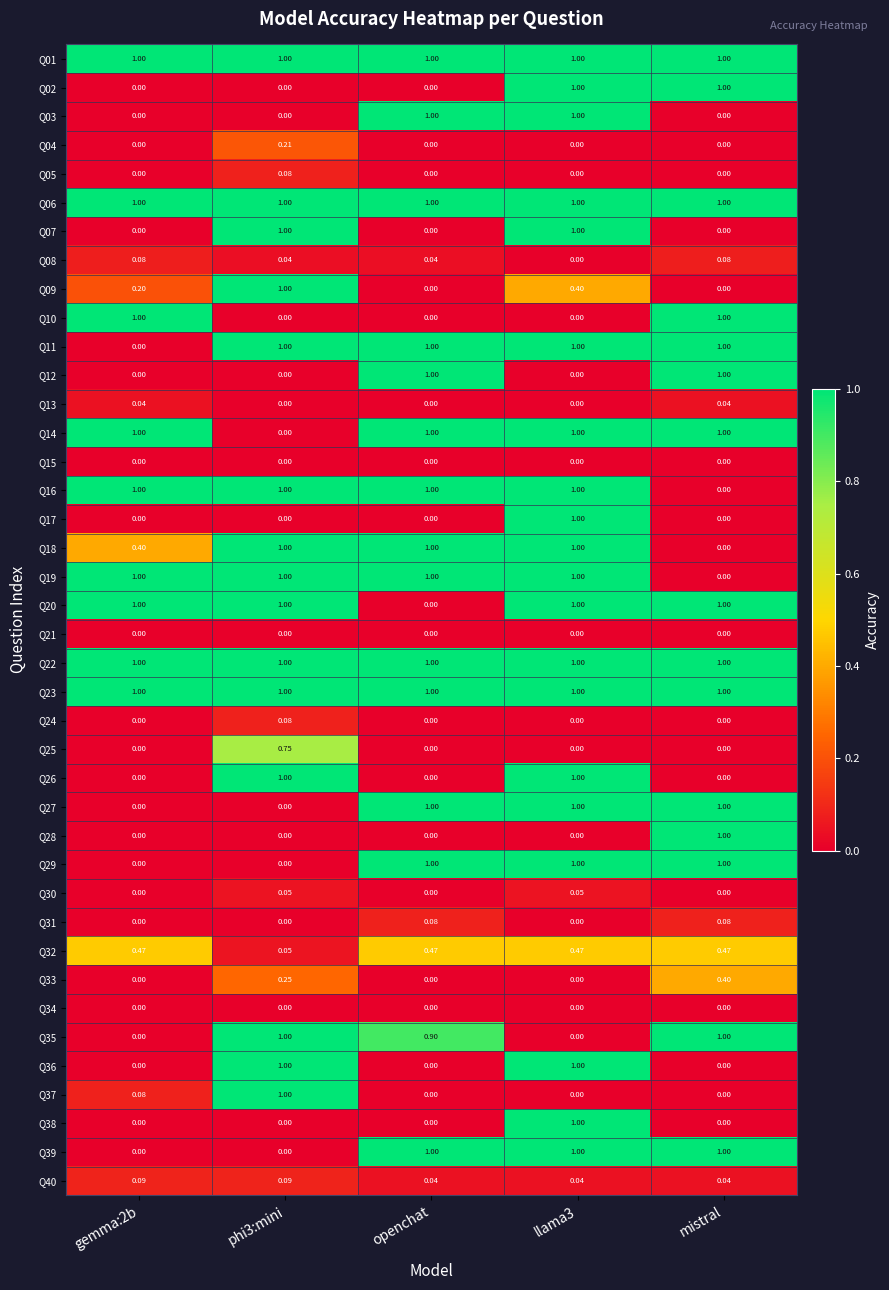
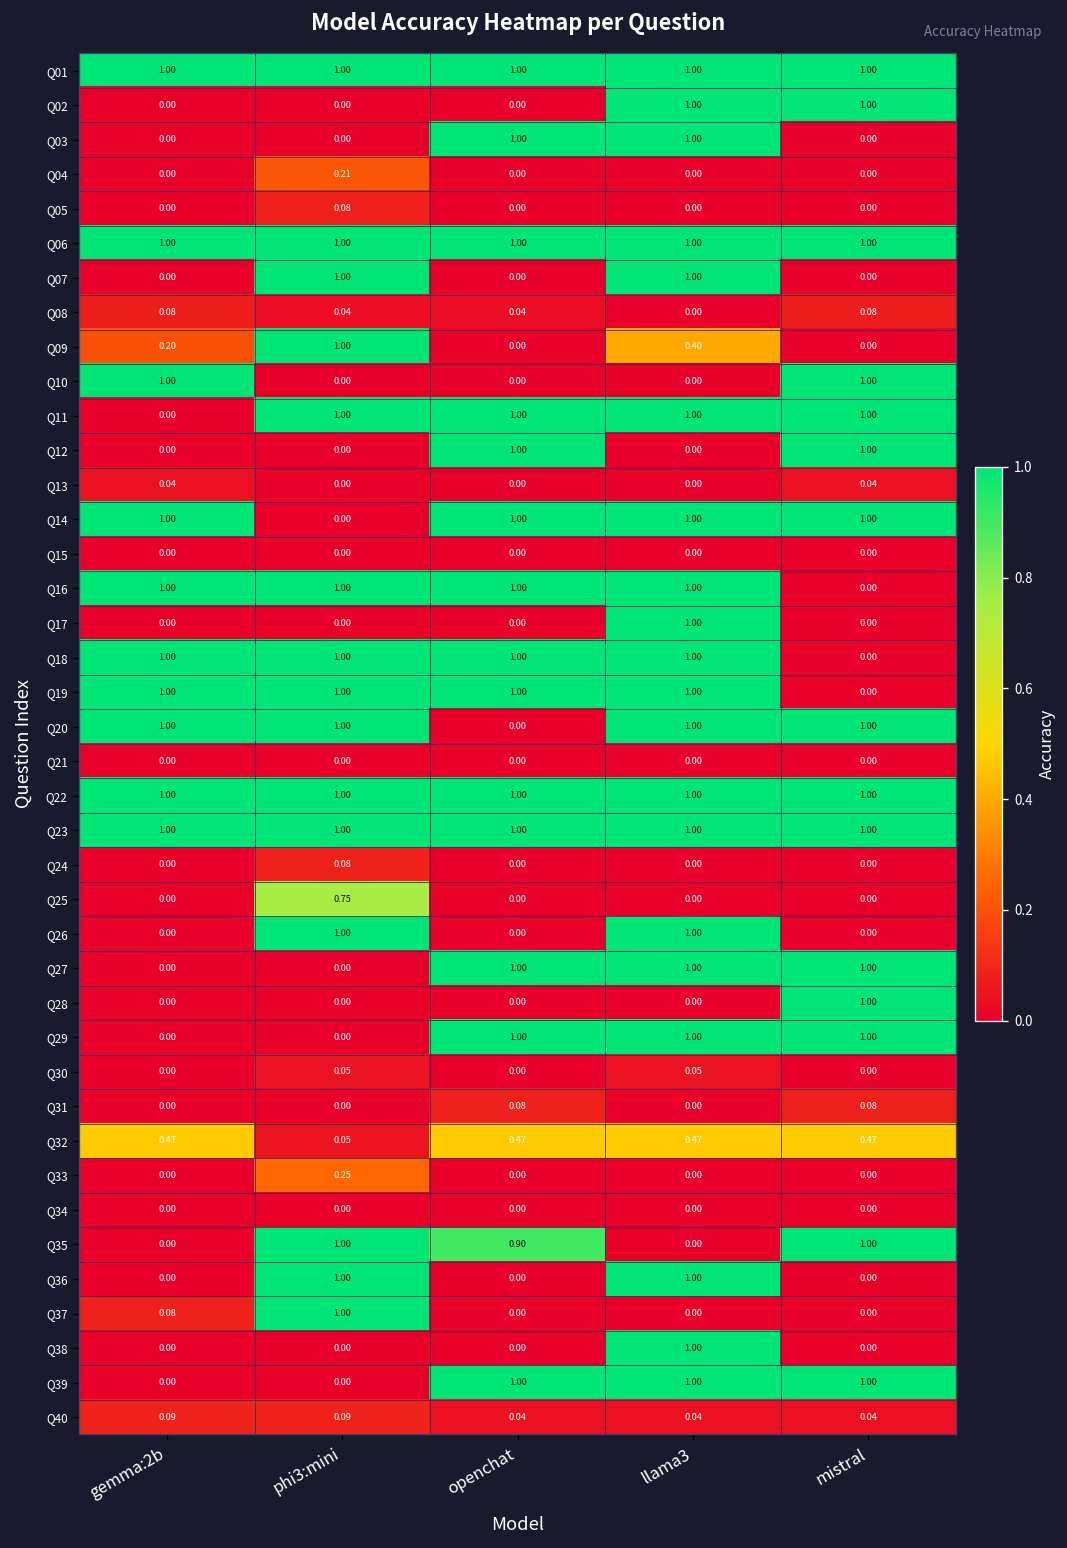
  {
    "Q01": {
      "gemma:2b": 1.00,
      "phi3:mini": 1.00,
      "openchat": 1.00,
      "llama3": 1.00,
      "mistral": 1.00
    },
    "Q02": {
      "gemma:2b": 0.00,
      "phi3:mini": 0.00,
      "openchat": 0.00,
      "llama3": 1.00,
      "mistral": 1.00
    },
    "Q03": {
      "gemma:2b": 0.00,
      "phi3:mini": 0.00,
      "openchat": 1.00,
      "llama3": 1.00,
      "mistral": 0.00
    },
    "Q04": {
      "gemma:2b": 0.00,
      "phi3:mini": 0.21,
      "openchat": 0.00,
      "llama3": 0.00,
      "mistral": 0.00
    },
    "Q05": {
      "gemma:2b": 0.00,
      "phi3:mini": 0.08,
      "openchat": 0.00,
      "llama3": 0.00,
      "mistral": 0.00
    },
    "Q06": {
      "gemma:2b": 1.00,
      "phi3:mini": 1.00,
      "openchat": 1.00,
      "llama3": 1.00,
      "mistral": 1.00
    },
    "Q07": {
      "gemma:2b": 0.00,
      "phi3:mini": 1.00,
      "openchat": 0.00,
      "llama3": 1.00,
      "mistral": 0.00
    },
    "Q08": {
      "gemma:2b": 0.08,
      "phi3:mini": 0.04,
      "openchat": 0.04,
      "llama3": 0.00,
      "mistral": 0.08
    },
    "Q09": {
      "gemma:2b": 0.20,
      "phi3:mini": 1.00,
      "openchat": 0.00,
      "llama3": 0.40,
      "mistral": 0.00
    },
    "Q10": {
      "gemma:2b": 1.00,
      "phi3:mini": 0.00,
      "openchat": 0.00,
      "llama3": 0.00,
      "mistral": 1.00
    },
    "Q11": {
      "gemma:2b": 0.00,
      "phi3:mini": 1.00,
      "openchat": 1.00,
      "llama3": 1.00,
      "mistral": 1.00
    },
    "Q12": {
      "gemma:2b": 0.00,
      "phi3:mini": 0.00,
      "openchat": 1.00,
      "llama3": 0.00,
      "mistral": 1.00
    },
    "Q13": {
      "gemma:2b": 0.04,
      "phi3:mini": 0.00,
      "openchat": 0.00,
      "llama3": 0.00,
      "mistral": 0.04
    },
    "Q14": {
      "gemma:2b": 1.00,
      "phi3:mini": 0.00,
      "openchat": 1.00,
      "llama3": 1.00,
      "mistral": 1.00
    },
    "Q15": {
      "gemma:2b": 0.00,
      "phi3:mini": 0.00,
      "openchat": 0.00,
      "llama3": 0.00,
      "mistral": 0.00
    },
    "Q16": {
      "gemma:2b": 1.00,
      "phi3:mini": 1.00,
      "openchat": 1.00,
      "llama3": 1.00,
      "mistral": 0.00
    },
    "Q17": {
      "gemma:2b": 0.00,
      "phi3:mini": 0.00,
      "openchat": 0.00,
      "llama3": 1.00,
      "mistral": 0.00
    },
    "Q18": {
-     "gemma:2b": 0.40,
+     "gemma:2b": 1.00,
      "phi3:mini": 1.00,
      "openchat": 1.00,
      "llama3": 1.00,
      "mistral": 0.00
    },
    "Q19": {
      "gemma:2b": 1.00,
      "phi3:mini": 1.00,
      "openchat": 1.00,
      "llama3": 1.00,
      "mistral": 0.00
    },
    "Q20": {
      "gemma:2b": 1.00,
      "phi3:mini": 1.00,
      "openchat": 0.00,
      "llama3": 1.00,
      "mistral": 1.00
    },
    "Q21": {
      "gemma:2b": 0.00,
      "phi3:mini": 0.00,
      "openchat": 0.00,
      "llama3": 0.00,
      "mistral": 0.00
    },
    "Q22": {
      "gemma:2b": 1.00,
      "phi3:mini": 1.00,
      "openchat": 1.00,
      "llama3": 1.00,
      "mistral": 1.00
    },
    "Q23": {
      "gemma:2b": 1.00,
      "phi3:mini": 1.00,
      "openchat": 1.00,
      "llama3": 1.00,
      "mistral": 1.00
    },
    "Q24": {
      "gemma:2b": 0.00,
      "phi3:mini": 0.08,
      "openchat": 0.00,
      "llama3": 0.00,
      "mistral": 0.00
    },
    "Q25": {
      "gemma:2b": 0.00,
      "phi3:mini": 0.75,
      "openchat": 0.00,
      "llama3": 0.00,
      "mistral": 0.00
    },
    "Q26": {
      "gemma:2b": 0.00,
      "phi3:mini": 1.00,
      "openchat": 0.00,
      "llama3": 1.00,
      "mistral": 0.00
    },
    "Q27": {
      "gemma:2b": 0.00,
      "phi3:mini": 0.00,
      "openchat": 1.00,
      "llama3": 1.00,
      "mistral": 1.00
    },
    "Q28": {
      "gemma:2b": 0.00,
      "phi3:mini": 0.00,
      "openchat": 0.00,
      "llama3": 0.00,
      "mistral": 1.00
    },
    "Q29": {
      "gemma:2b": 0.00,
      "phi3:mini": 0.00,
      "openchat": 1.00,
      "llama3": 1.00,
      "mistral": 1.00
    },
    "Q30": {
      "gemma:2b": 0.00,
      "phi3:mini": 0.05,
      "openchat": 0.00,
      "llama3": 0.05,
      "mistral": 0.00
    },
    "Q31": {
      "gemma:2b": 0.00,
      "phi3:mini": 0.00,
      "openchat": 0.08,
      "llama3": 0.00,
      "mistral": 0.08
    },
    "Q32": {
      "gemma:2b": 0.47,
      "phi3:mini": 0.05,
      "openchat": 0.47,
      "llama3": 0.47,
      "mistral": 0.47
    },
    "Q33": {
      "gemma:2b": 0.00,
      "phi3:mini": 0.25,
      "openchat": 0.00,
      "llama3": 0.00,
-     "mistral": 0.40
+     "mistral": 0.00
    },
    "Q34": {
      "gemma:2b": 0.00,
      "phi3:mini": 0.00,
      "openchat": 0.00,
      "llama3": 0.00,
      "mistral": 0.00
    },
    "Q35": {
      "gemma:2b": 0.00,
      "phi3:mini": 1.00,
      "openchat": 0.90,
      "llama3": 0.00,
      "mistral": 1.00
    },
    "Q36": {
      "gemma:2b": 0.00,
      "phi3:mini": 1.00,
      "openchat": 0.00,
      "llama3": 1.00,
      "mistral": 0.00
    },
    "Q37": {
      "gemma:2b": 0.08,
      "phi3:mini": 1.00,
      "openchat": 0.00,
      "llama3": 0.00,
      "mistral": 0.00
    },
    "Q38": {
      "gemma:2b": 0.00,
      "phi3:mini": 0.00,
      "openchat": 0.00,
      "llama3": 1.00,
      "mistral": 0.00
    },
    "Q39": {
      "gemma:2b": 0.00,
      "phi3:mini": 0.00,
      "openchat": 1.00,
      "llama3": 1.00,
      "mistral": 1.00
    },
    "Q40": {
      "gemma:2b": 0.09,
      "phi3:mini": 0.09,
      "openchat": 0.04,
      "llama3": 0.04,
      "mistral": 0.04
    }
  }
